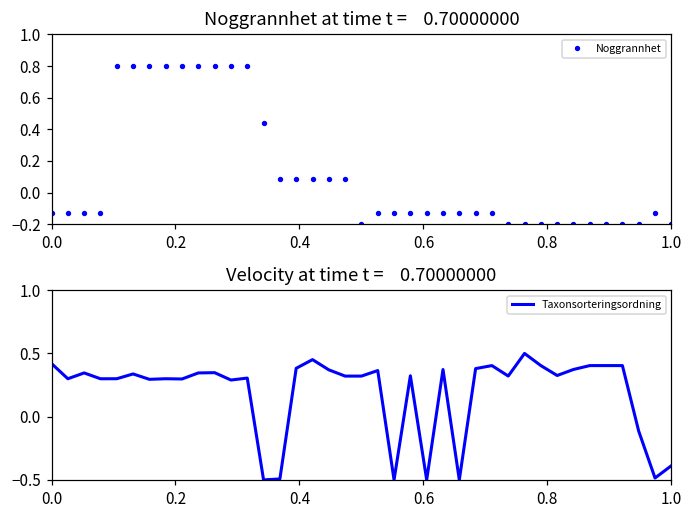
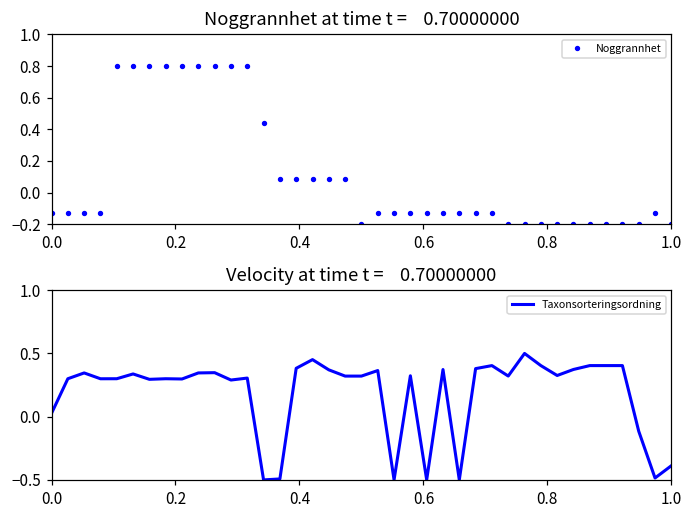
  {
    "Noggrannhet at time t = 0.70000000": {
      "0.0": -0.13,
      "1.0": -0.20
    },
    "Velocity at time t = 0.70000000": {
-     "0.0": 0.42,
+     "0.0": 0.03,
      "1.0": -0.39
    }
  }
